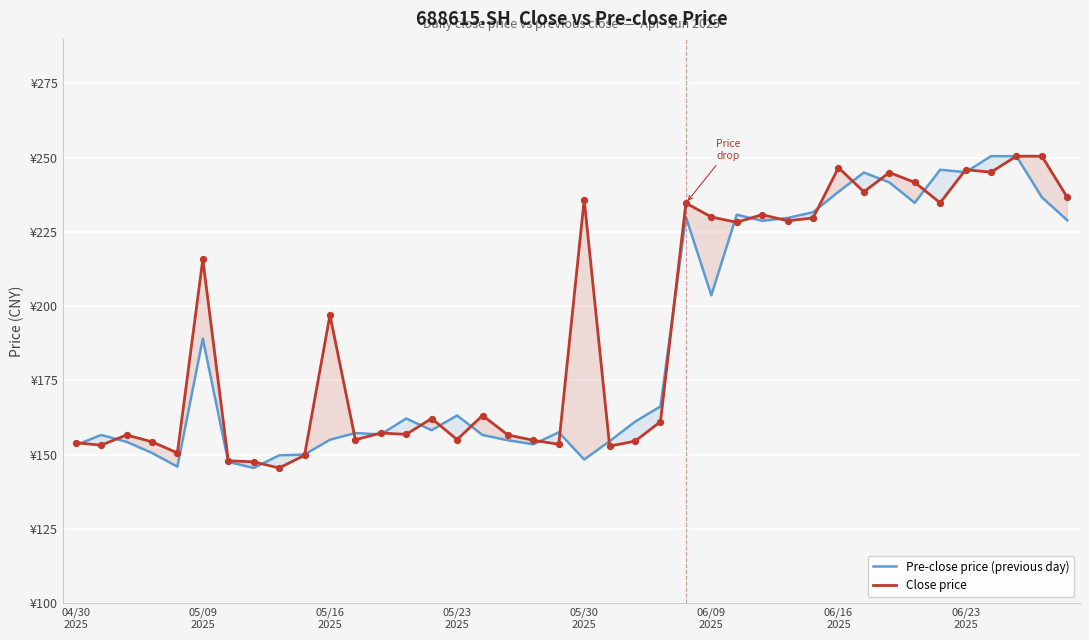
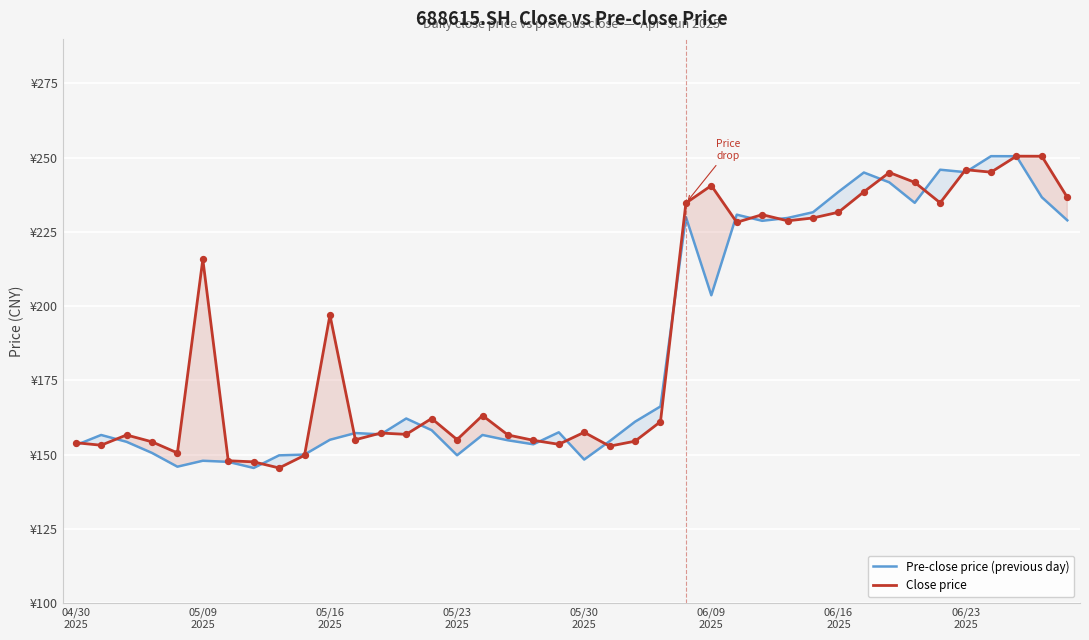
  {
    "Pre-close price (previous day)": {
-     "05/09 2025": "¥189",
+     "05/09 2025": "¥148",
      "05/16 2025": "¥155",
-     "05/23 2025": "¥163",
+     "05/23 2025": "¥150",
      "05/30 2025": "¥148",
      "06/09 2025": "¥204",
      "06/16 2025": "¥238"
    },
    "Close price": {
      "05/09 2025": "¥216",
      "05/16 2025": "¥197",
      "05/23 2025": "¥155",
-     "05/30 2025": "¥236",
-     "06/09 2025": "¥230",
-     "06/16 2025": "¥247"
+     "05/30 2025": "¥158",
+     "06/09 2025": "¥241",
+     "06/16 2025": "¥232"
    }
  }
